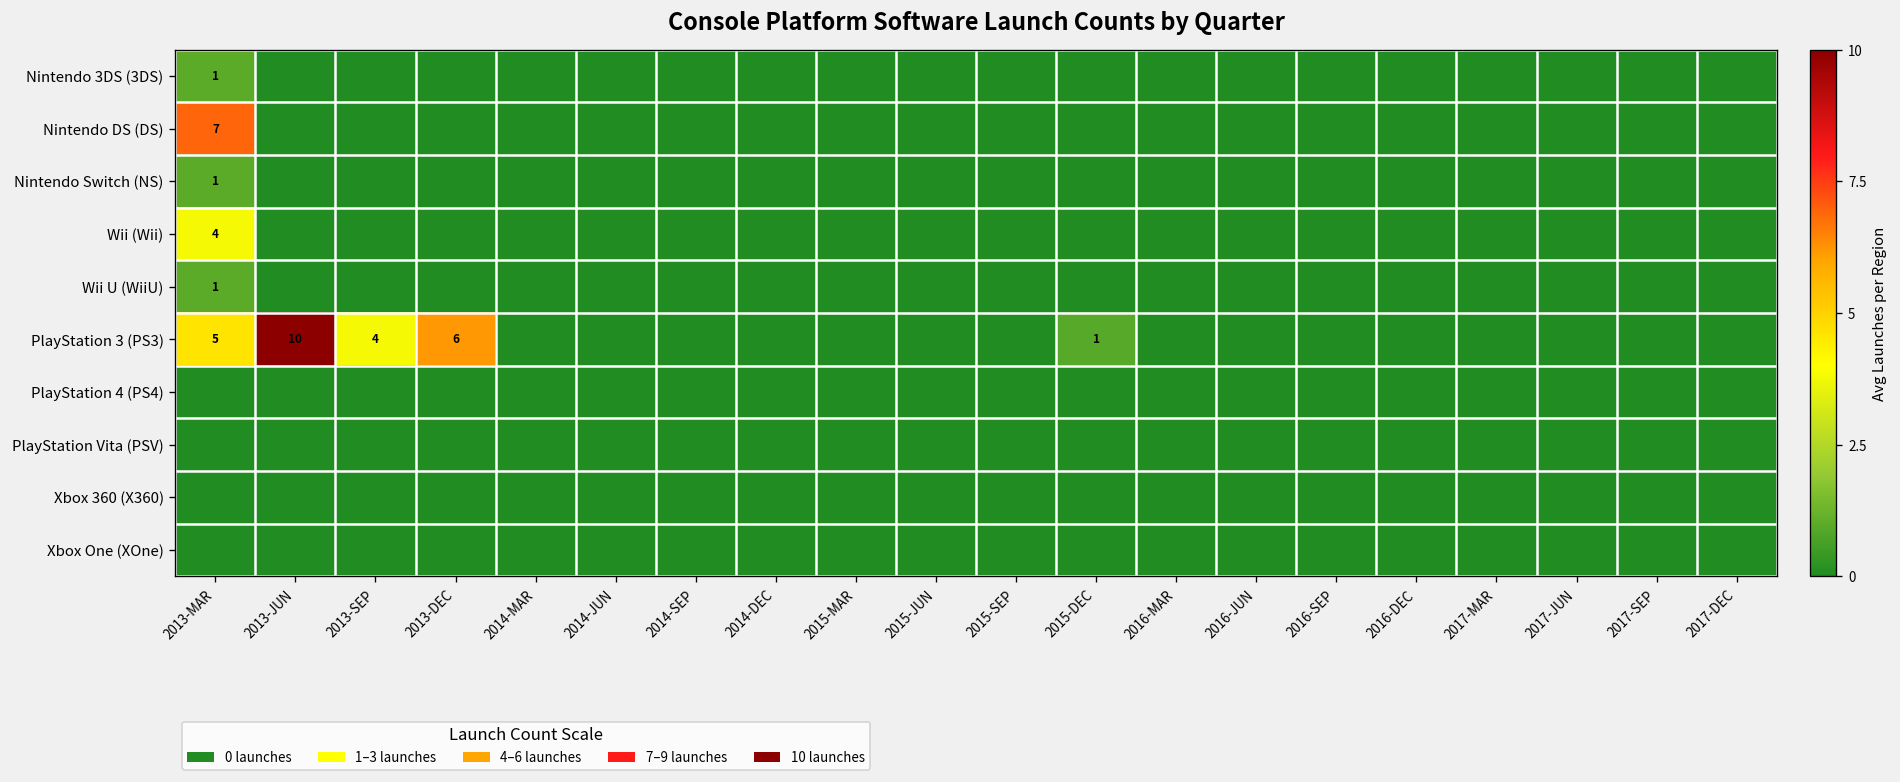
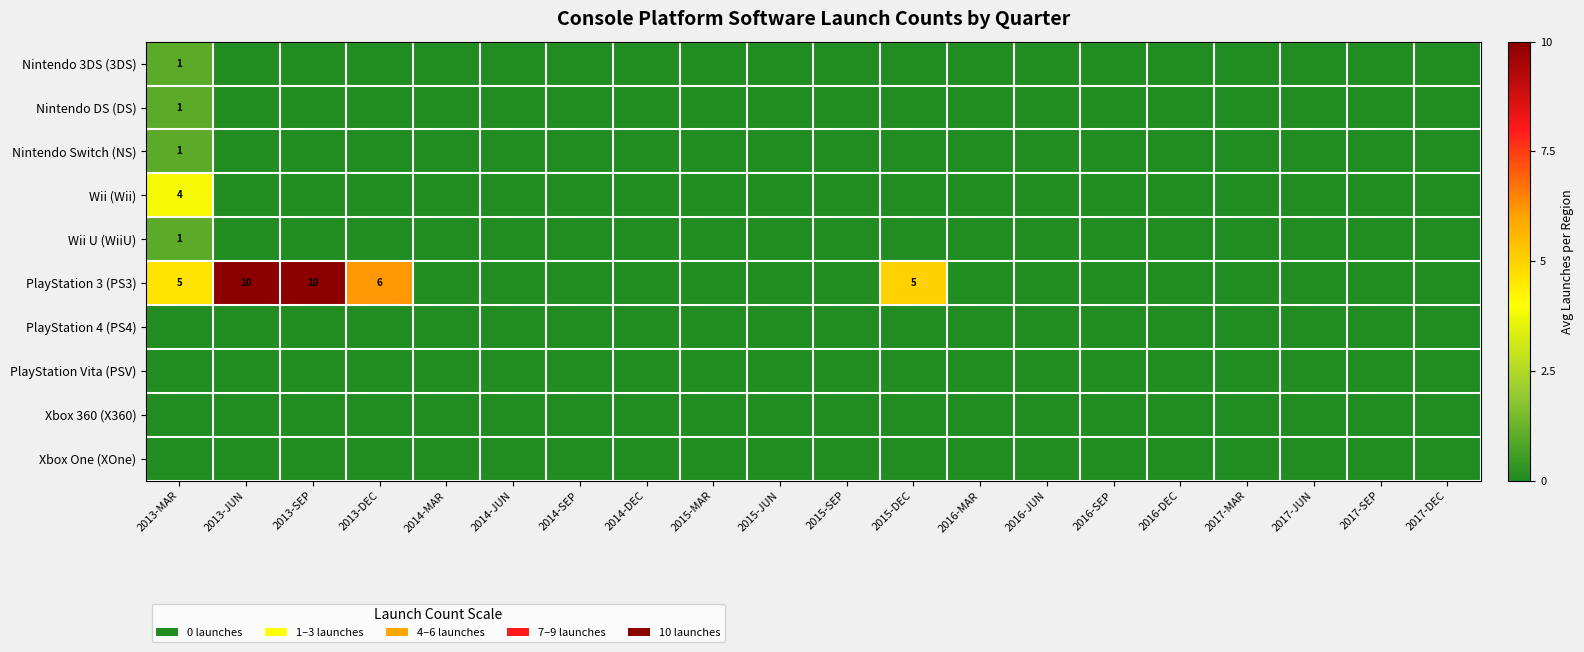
  {
    "Nintendo 3DS (3DS)": {
      "2013-MAR": 1
    },
    "Nintendo DS (DS)": {
-     "2013-MAR": 7
+     "2013-MAR": 1
    },
    "Nintendo Switch (NS)": {
      "2013-MAR": 1
    },
    "Wii (Wii)": {
      "2013-MAR": 4
    },
    "Wii U (WiiU)": {
      "2013-MAR": 1
    },
    "PlayStation 3 (PS3)": {
      "2013-MAR": 5,
      "2013-JUN": 10,
-     "2013-SEP": 4,
+     "2013-SEP": 10,
      "2013-DEC": 6,
-     "2015-DEC": 1
+     "2015-DEC": 5
    }
  }
